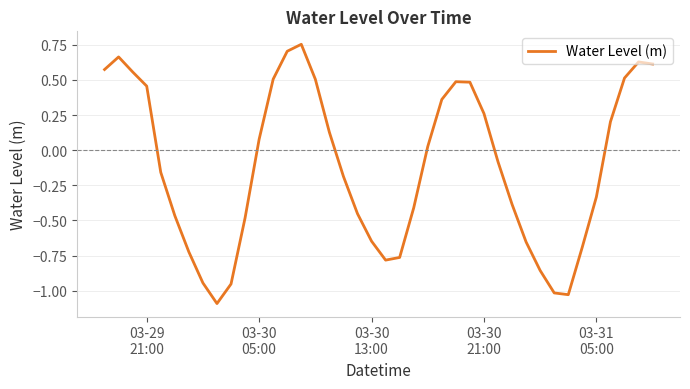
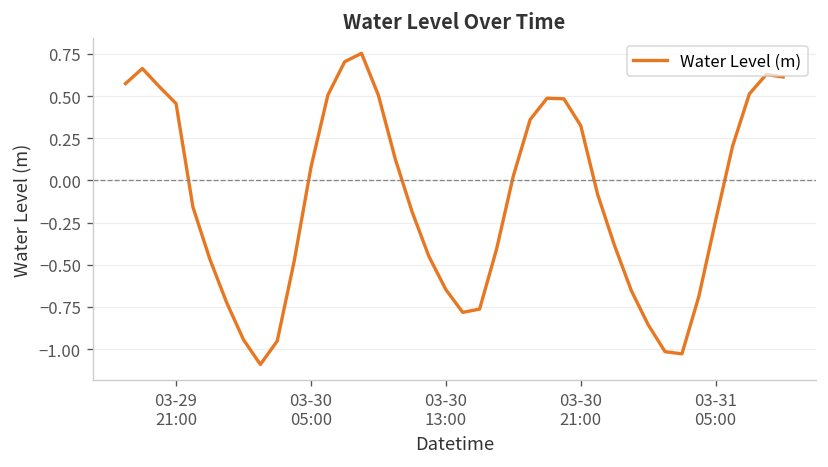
  {
    "03-29 21:00": 0.46,
    "03-30 05:00": 0.08,
    "03-30 13:00": -0.65,
-   "03-30 21:00": 0.26,
-   "03-31 05:00": -0.33
+   "03-30 21:00": 0.32,
+   "03-31 05:00": -0.24
  }
